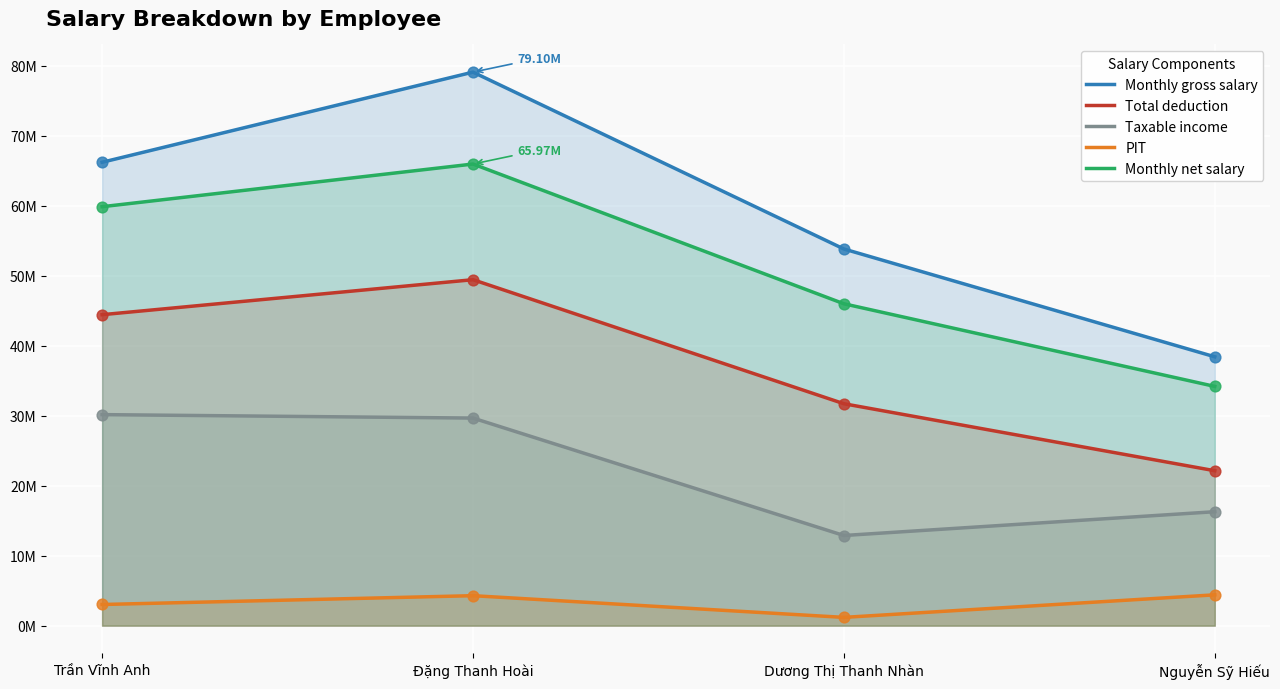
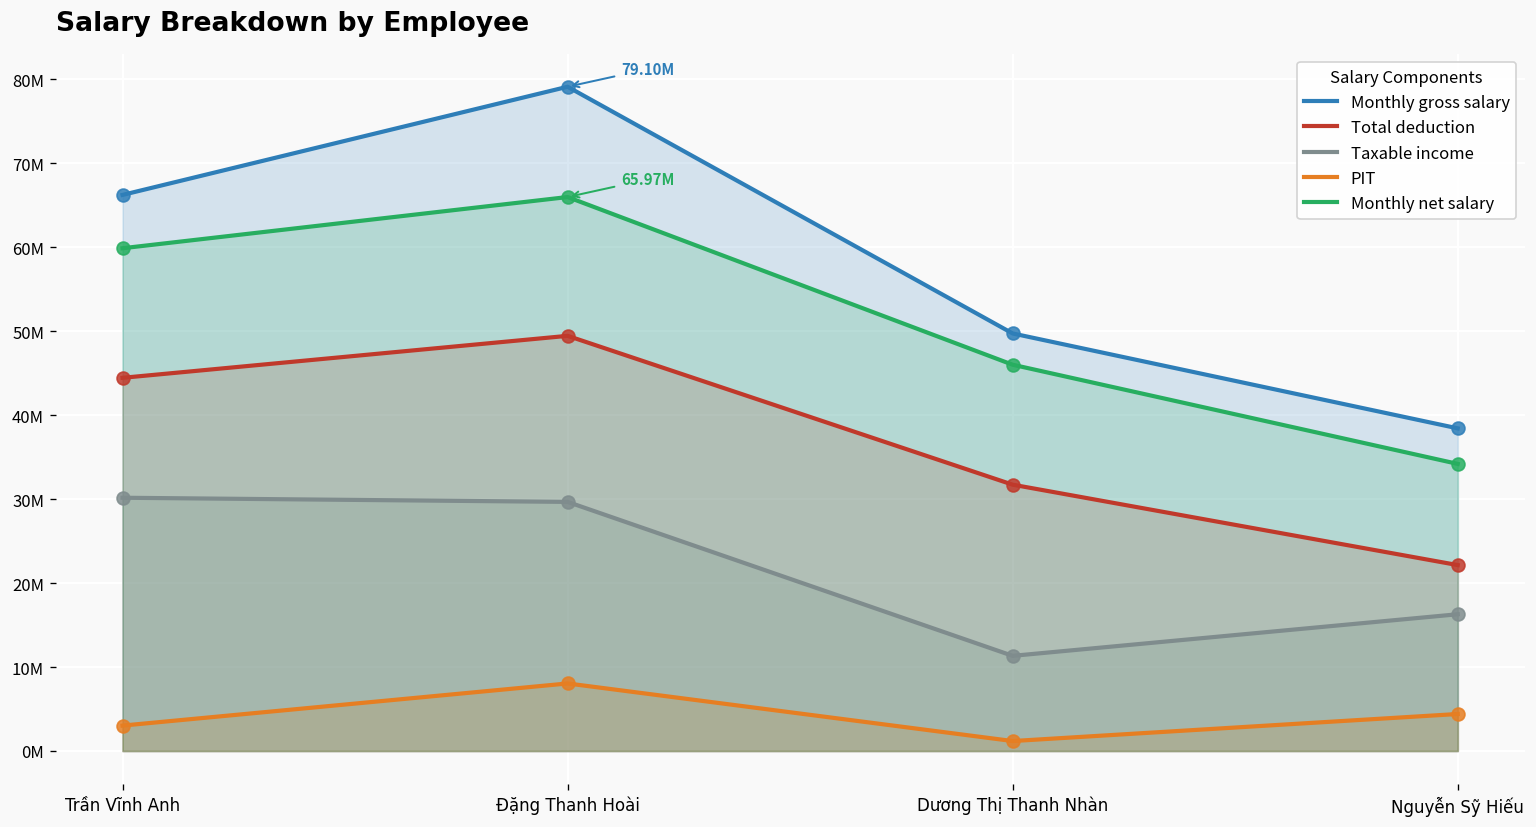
  {
    "Monthly gross salary": {
      "Trần Vĩnh Anh": "66000000",
-     "Dương Thị Thanh Nhàn": "54000000",
+     "Dương Thị Thanh Nhàn": "50000000",
      "Nguyễn Sỹ Hiếu": "38000000"
    },
    "Total deduction": {
      "Trần Vĩnh Anh": "44000000",
      "Đặng Thanh Hoài": "49000000",
      "Dương Thị Thanh Nhàn": "32000000",
      "Nguyễn Sỹ Hiếu": "22000000"
    },
    "Taxable income": {
      "Trần Vĩnh Anh": "30000000",
      "Đặng Thanh Hoài": "30000000",
-     "Dương Thị Thanh Nhàn": "13000000",
+     "Dương Thị Thanh Nhàn": "11000000",
      "Nguyễn Sỹ Hiếu": "16000000"
    },
    "PIT": {
      "Trần Vĩnh Anh": "3000000",
-     "Đặng Thanh Hoài": "4000000",
+     "Đặng Thanh Hoài": "8000000",
      "Dương Thị Thanh Nhàn": "1000000",
      "Nguyễn Sỹ Hiếu": "4000000"
    },
    "Monthly net salary": {
      "Đặng Thanh Hoài": "65.97M"
    }
  }
